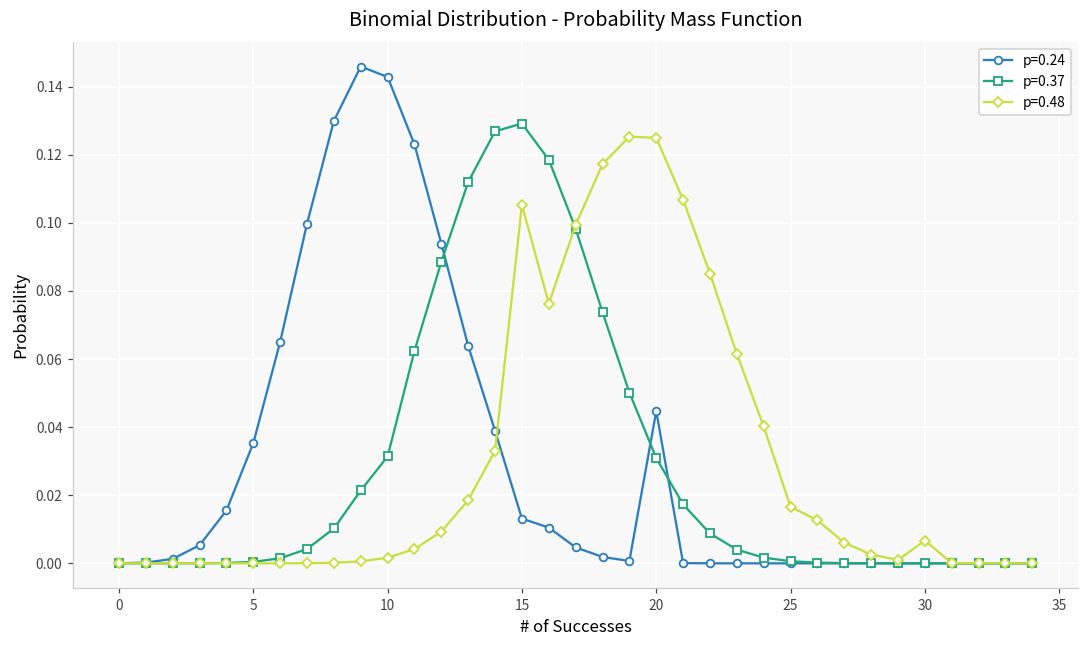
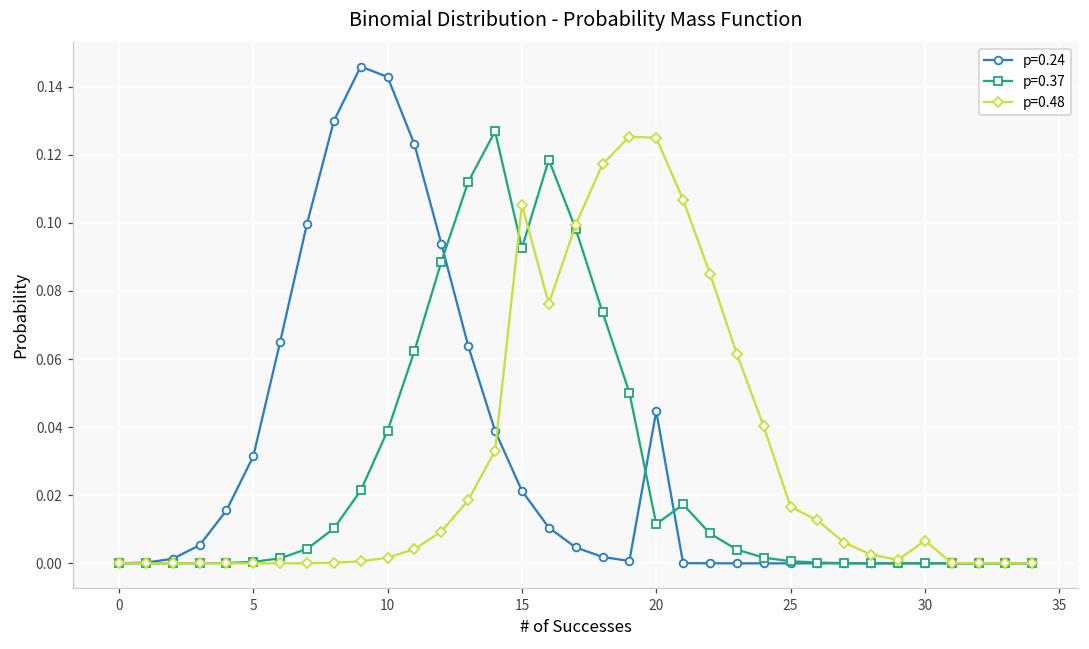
  {
    "p=0.24": {
-     "5": 0.035,
+     "5": 0.031,
      "10": 0.143,
-     "15": 0.013,
+     "15": 0.021,
      "20": 0.045
    },
    "p=0.37": {
-     "10": 0.031,
-     "15": 0.129,
-     "20": 0.031
+     "10": 0.039,
+     "15": 0.093,
+     "20": 0.012
    },
    "p=0.48": {
      "10": 0.002,
      "15": 0.105,
      "20": 0.125,
      "25": 0.017,
      "30": 0.007
    }
  }
